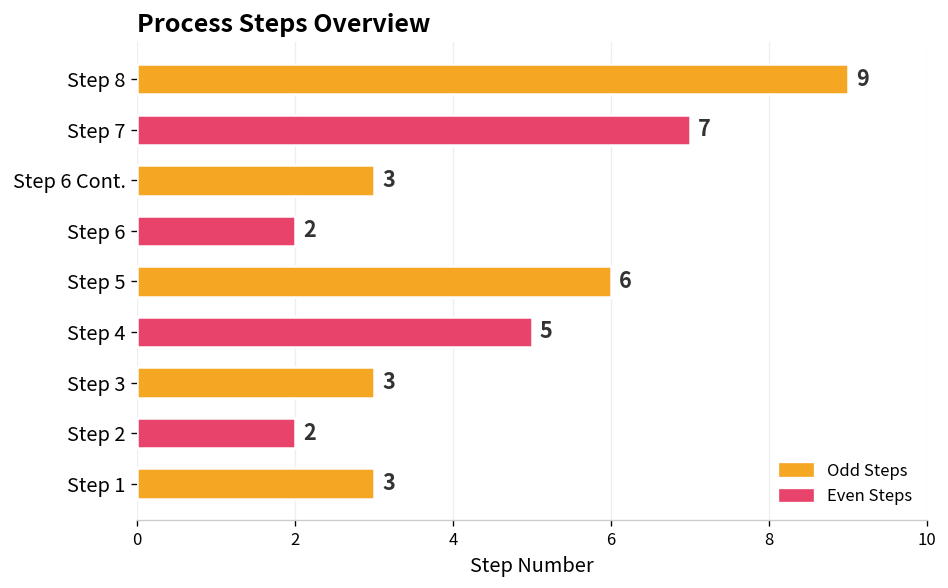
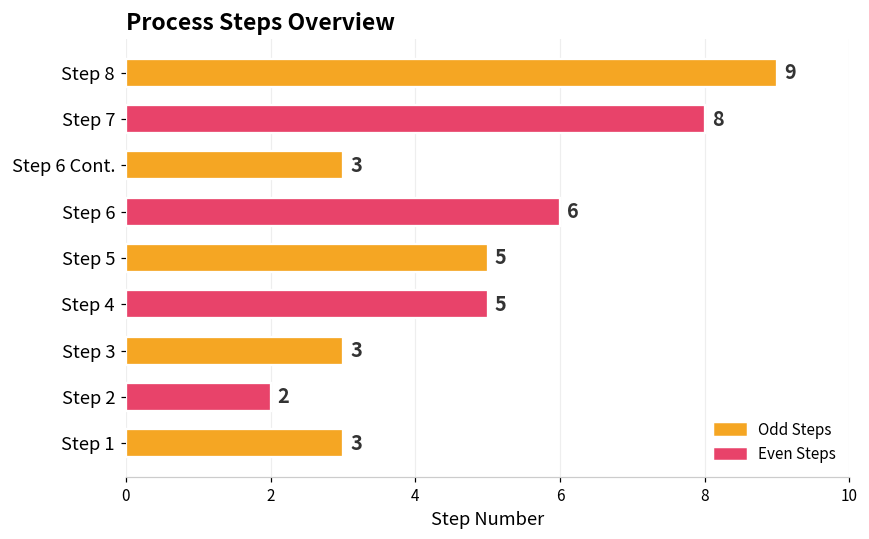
  {
    "Step 8": 9,
-   "Step 7": 7,
+   "Step 7": 8,
    "Step 6 Cont.": 3,
-   "Step 6": 2,
-   "Step 5": 6,
+   "Step 6": 6,
+   "Step 5": 5,
    "Step 4": 5,
    "Step 3": 3,
    "Step 2": 2,
    "Step 1": 3
  }
